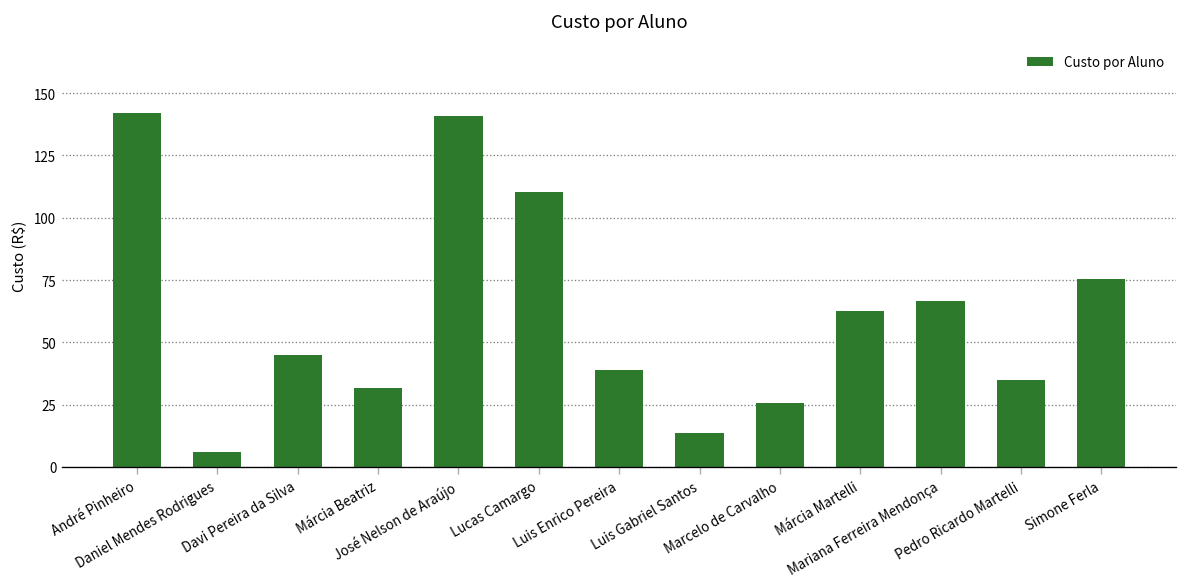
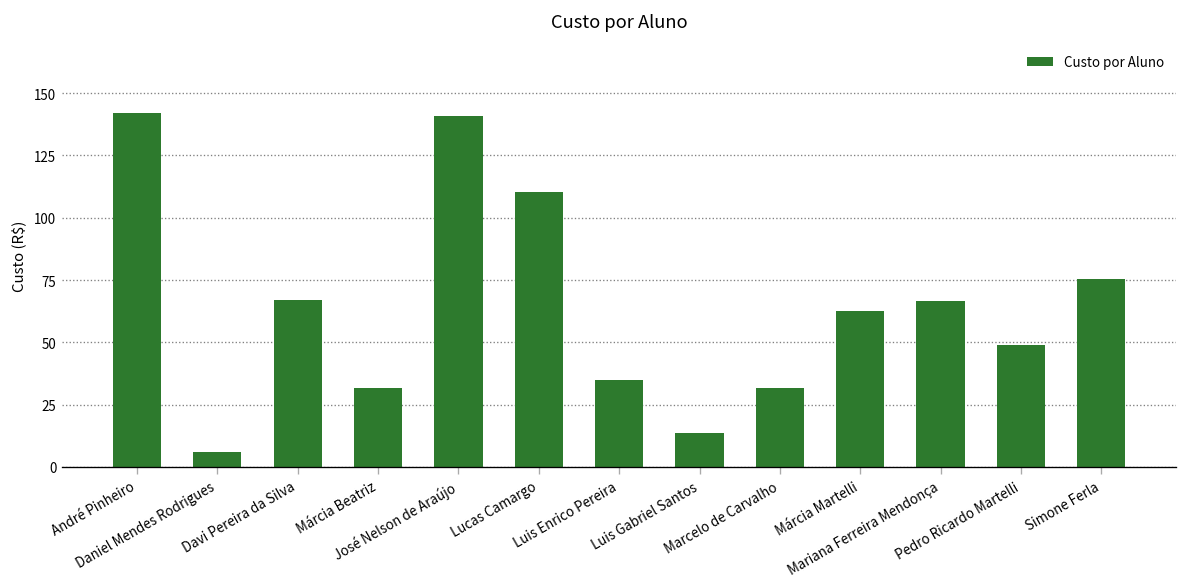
  {
    "André Pinheiro": 142,
    "Daniel Mendes Rodrigues": 6,
-   "Davi Pereira da Silva": 45,
+   "Davi Pereira da Silva": 67,
    "Márcia Beatriz": 32,
    "José Nelson de Araújo": 141,
    "Lucas Camargo": 111,
-   "Luis Enrico Pereira": 39,
+   "Luis Enrico Pereira": 35,
    "Luis Gabriel Santos": 14,
-   "Marcelo de Carvalho": 26,
+   "Marcelo de Carvalho": 32,
    "Márcia Martelli": 62,
    "Mariana Ferreira Mendonça": 67,
-   "Pedro Ricardo Martelli": 35,
+   "Pedro Ricardo Martelli": 49,
    "Simone Ferla": 76
  }
